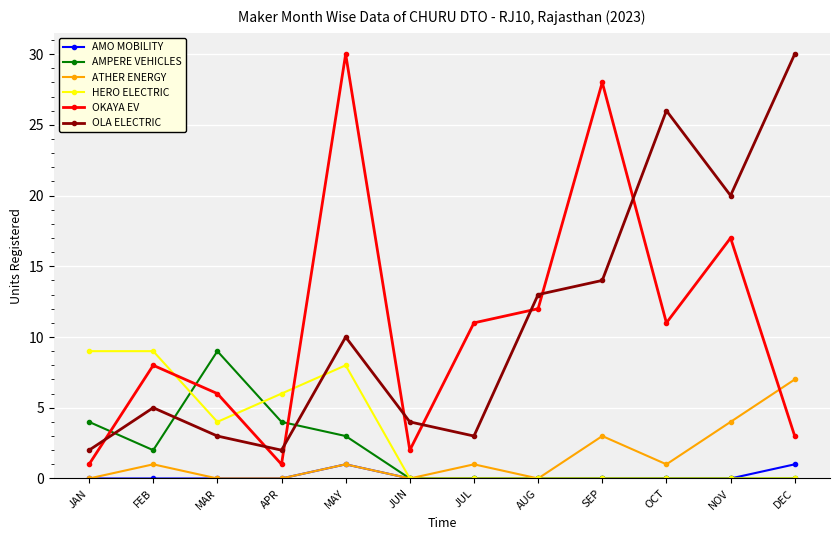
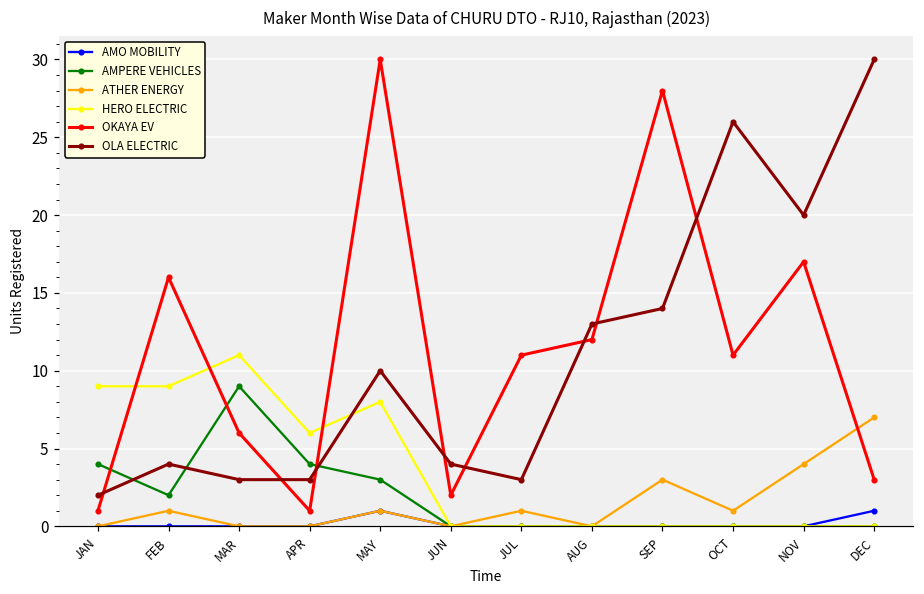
  {
    "AMO MOBILITY": {
      "FEB": 0,
      "DEC": 1
    },
    "AMPERE VEHICLES": {
      "JAN": 4,
      "FEB": 2,
      "MAR": 9,
      "APR": 4,
      "MAY": 3
    },
    "ATHER ENERGY": {
      "FEB": 1,
      "JUL": 1,
      "SEP": 3,
      "OCT": 1,
      "NOV": 4,
      "DEC": 7
    },
    "HERO ELECTRIC": {
      "JAN": 9,
      "FEB": 9,
-     "MAR": 4,
+     "MAR": 11,
      "APR": 6,
      "MAY": 8
    },
    "OKAYA EV": {
      "JAN": 1,
-     "FEB": 8,
+     "FEB": 16,
      "MAR": 6,
      "APR": 1,
      "MAY": 30,
      "JUN": 2,
      "JUL": 11,
      "AUG": 12,
      "SEP": 28,
      "OCT": 11,
      "NOV": 17,
      "DEC": 3
    },
    "OLA ELECTRIC": {
      "JAN": 2,
-     "FEB": 5,
+     "FEB": 4,
      "MAR": 3,
-     "APR": 2,
+     "APR": 3,
      "MAY": 10,
      "JUN": 4,
      "JUL": 3,
      "AUG": 13,
      "SEP": 14,
      "OCT": 26,
      "NOV": 20,
      "DEC": 30
    }
  }
